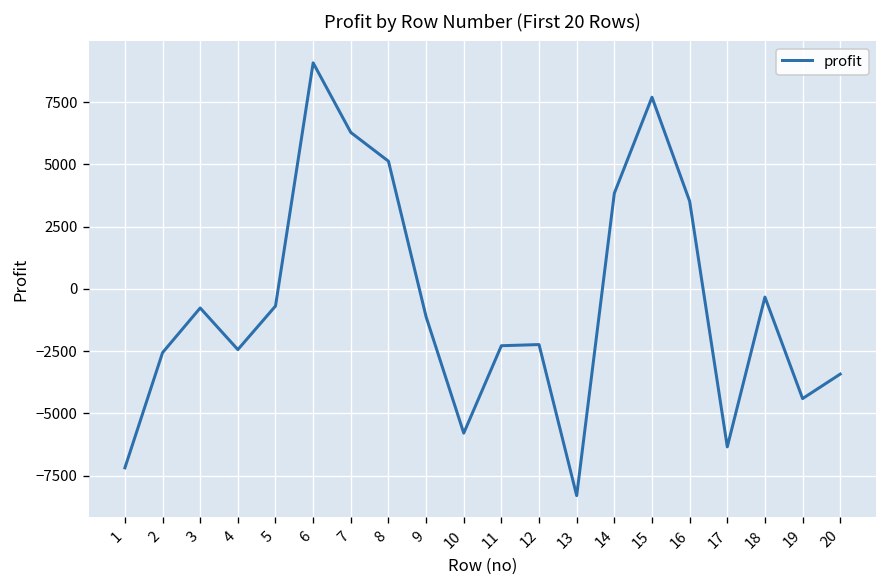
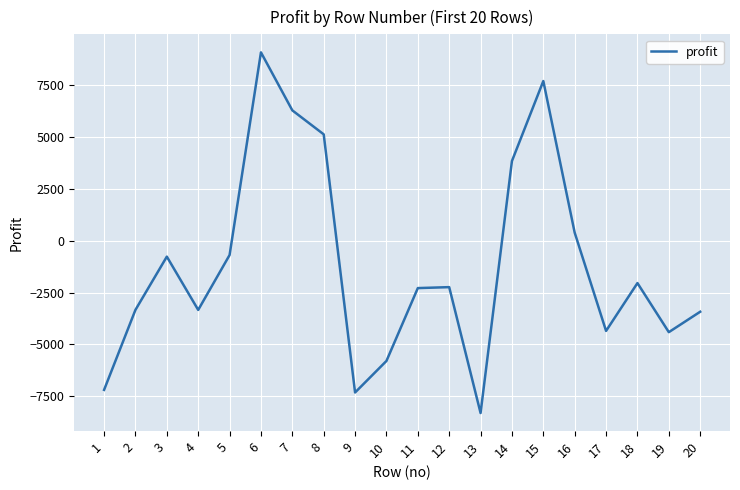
  {
    "1": -7200,
-   "2": -2600,
+   "2": -3300,
    "3": -800,
-   "4": -2400,
+   "4": -3300,
    "5": -700,
    "6": 9100,
    "7": 6300,
    "8": 5100,
-   "9": -1100,
+   "9": -7300,
    "10": -5800,
    "11": -2300,
    "12": -2200,
    "13": -8300,
    "14": 3800,
    "15": 7700,
-   "16": 3500,
-   "17": -6400,
-   "18": -300,
+   "16": 400,
+   "17": -4400,
+   "18": -2000,
    "19": -4400,
    "20": -3400
  }
